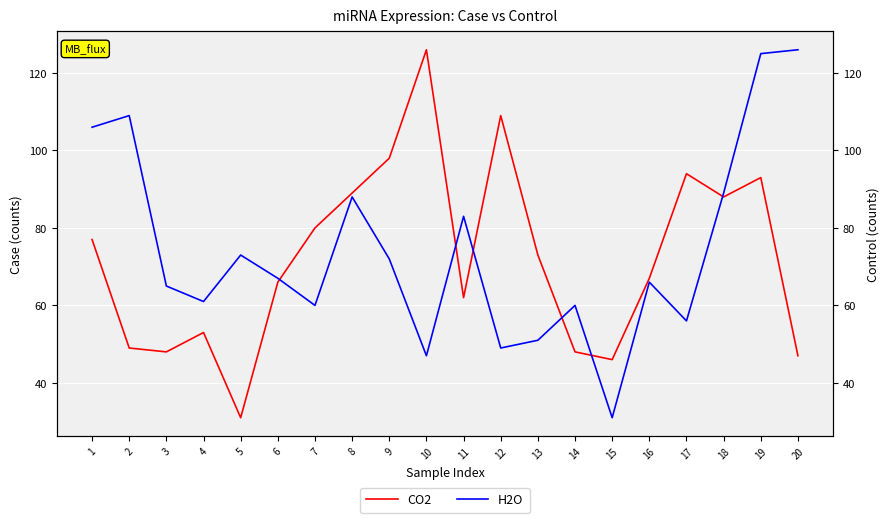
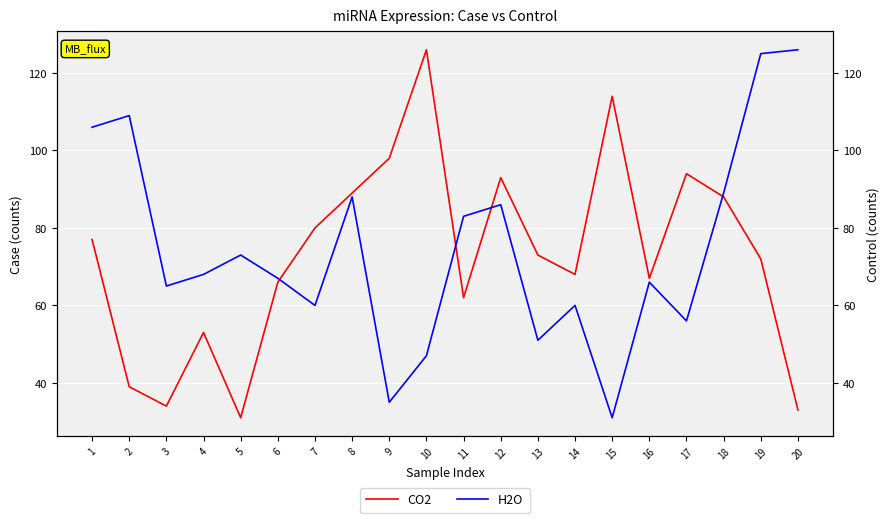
  {
    "CO2": {
      "1": 77,
-     "2": 49,
-     "3": 48,
+     "2": 39,
+     "3": 34,
      "4": 53,
      "5": 31,
      "6": 66,
      "7": 80,
      "8": 89,
      "9": 98,
      "10": 126,
      "11": 62,
-     "12": 109,
+     "12": 93,
      "13": 73,
-     "14": 48,
-     "15": 46,
+     "14": 68,
+     "15": 114,
      "16": 67,
      "17": 94,
      "18": 88,
-     "19": 93,
-     "20": 47
+     "19": 72,
+     "20": 33
    },
    "H2O": {
      "1": 106,
      "2": 109,
      "3": 65,
-     "4": 61,
+     "4": 68,
      "5": 73,
      "6": 67,
      "7": 60,
      "8": 88,
-     "9": 72,
+     "9": 35,
      "10": 47,
      "11": 83,
-     "12": 49,
+     "12": 86,
      "13": 51,
      "14": 60,
      "15": 31,
      "16": 66,
      "17": 56,
      "18": 89,
      "19": 125,
      "20": 126
    }
  }
